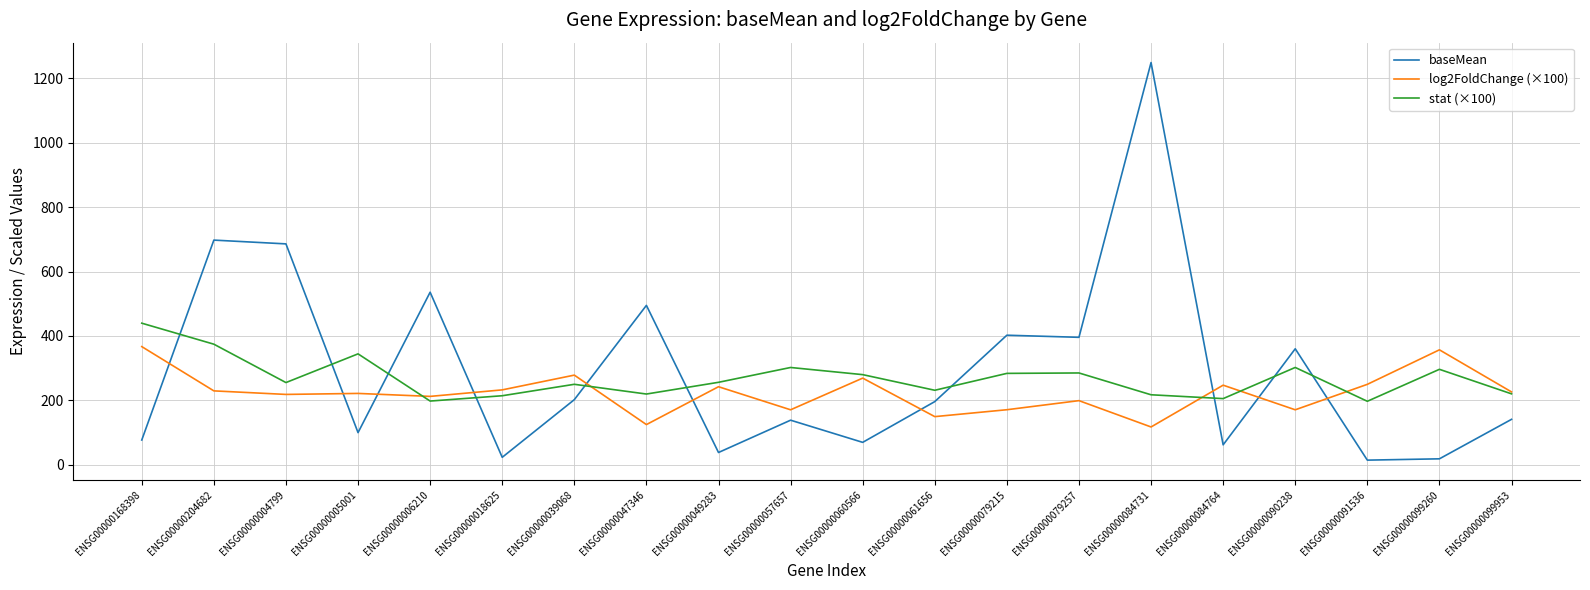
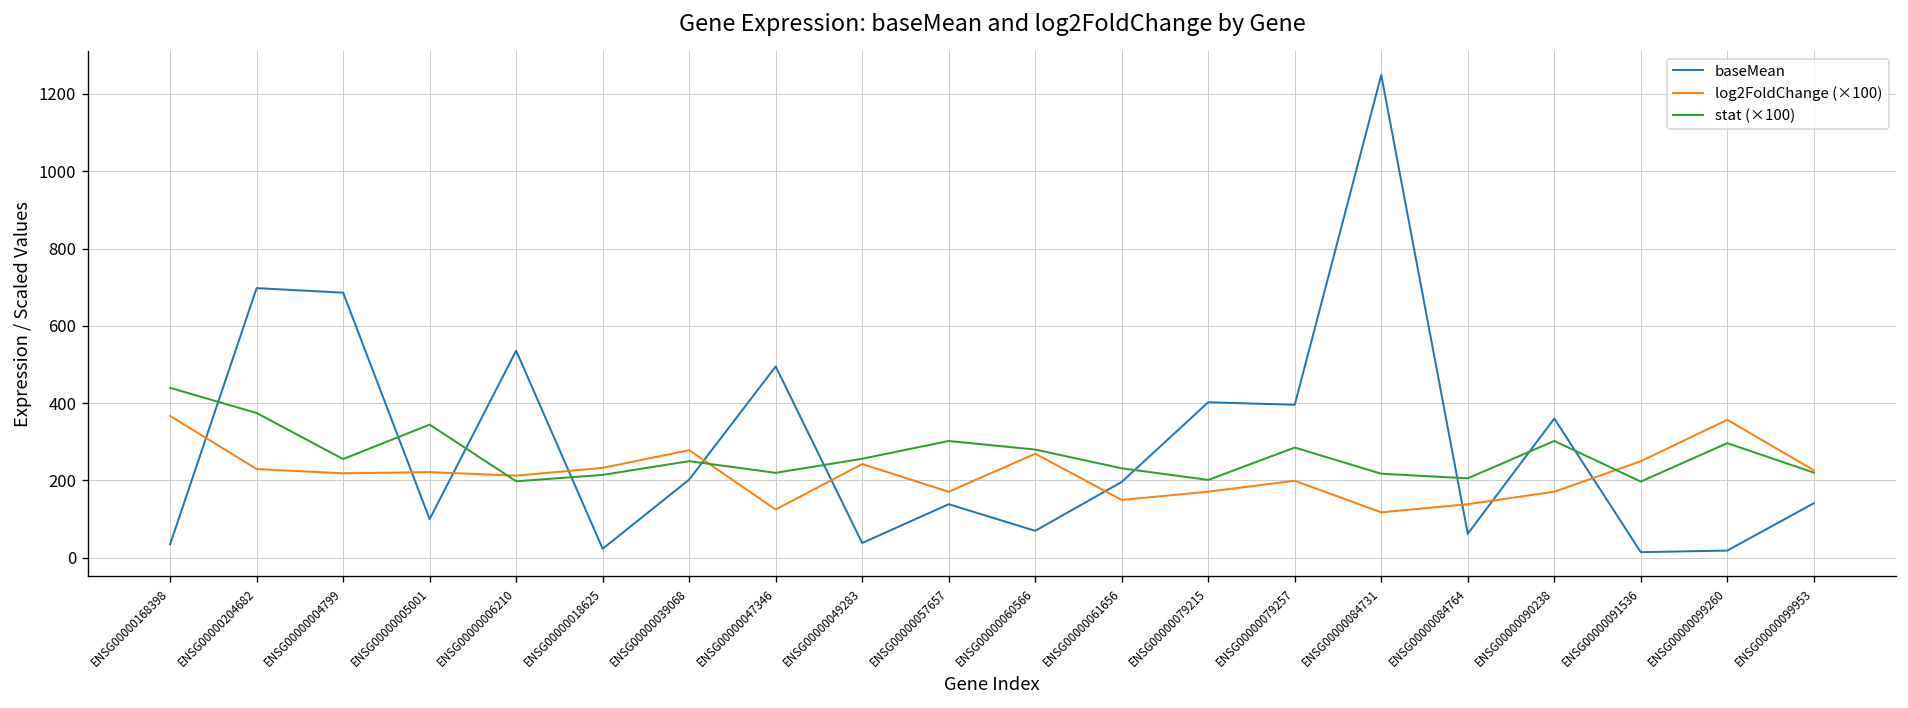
  {
    "baseMean": {
-     "ENSG00000168398": 80,
+     "ENSG00000168398": 40,
      "ENSG00000204682": 700,
      "ENSG00000004799": 690,
      "ENSG00000005001": 100,
      "ENSG00000006210": 540,
      "ENSG00000018625": 20,
      "ENSG00000039068": 200,
      "ENSG00000047346": 490,
      "ENSG00000049283": 40,
      "ENSG00000057657": 140,
      "ENSG00000060566": 70,
      "ENSG00000061656": 200,
      "ENSG00000079215": 400,
      "ENSG00000079257": 400,
      "ENSG00000084731": 1250,
      "ENSG00000084764": 60,
      "ENSG00000090238": 360,
      "ENSG00000091536": 10,
      "ENSG00000099260": 20,
      "ENSG00000099953": 140
    },
    "log2FoldChange (×100)": {
      "ENSG00000168398": 370,
      "ENSG00000204682": 230,
      "ENSG00000004799": 220,
      "ENSG00000005001": 220,
      "ENSG00000006210": 210,
      "ENSG00000018625": 230,
      "ENSG00000039068": 280,
      "ENSG00000047346": 130,
      "ENSG00000049283": 240,
      "ENSG00000057657": 170,
      "ENSG00000060566": 270,
      "ENSG00000061656": 150,
      "ENSG00000079215": 170,
      "ENSG00000079257": 200,
      "ENSG00000084731": 120,
-     "ENSG00000084764": 250,
+     "ENSG00000084764": 140,
      "ENSG00000090238": 170,
      "ENSG00000091536": 250,
      "ENSG00000099260": 360
    },
    "stat (×100)": {
      "ENSG00000168398": 440,
      "ENSG00000204682": 370,
      "ENSG00000004799": 260,
      "ENSG00000005001": 340,
      "ENSG00000006210": 200,
      "ENSG00000018625": 210,
      "ENSG00000039068": 250,
      "ENSG00000047346": 220,
      "ENSG00000049283": 260,
      "ENSG00000057657": 300,
      "ENSG00000060566": 280,
      "ENSG00000061656": 230,
-     "ENSG00000079215": 280,
+     "ENSG00000079215": 200,
      "ENSG00000079257": 290,
      "ENSG00000084731": 220,
      "ENSG00000084764": 210,
      "ENSG00000090238": 300,
      "ENSG00000091536": 200,
      "ENSG00000099260": 300
    }
  }
